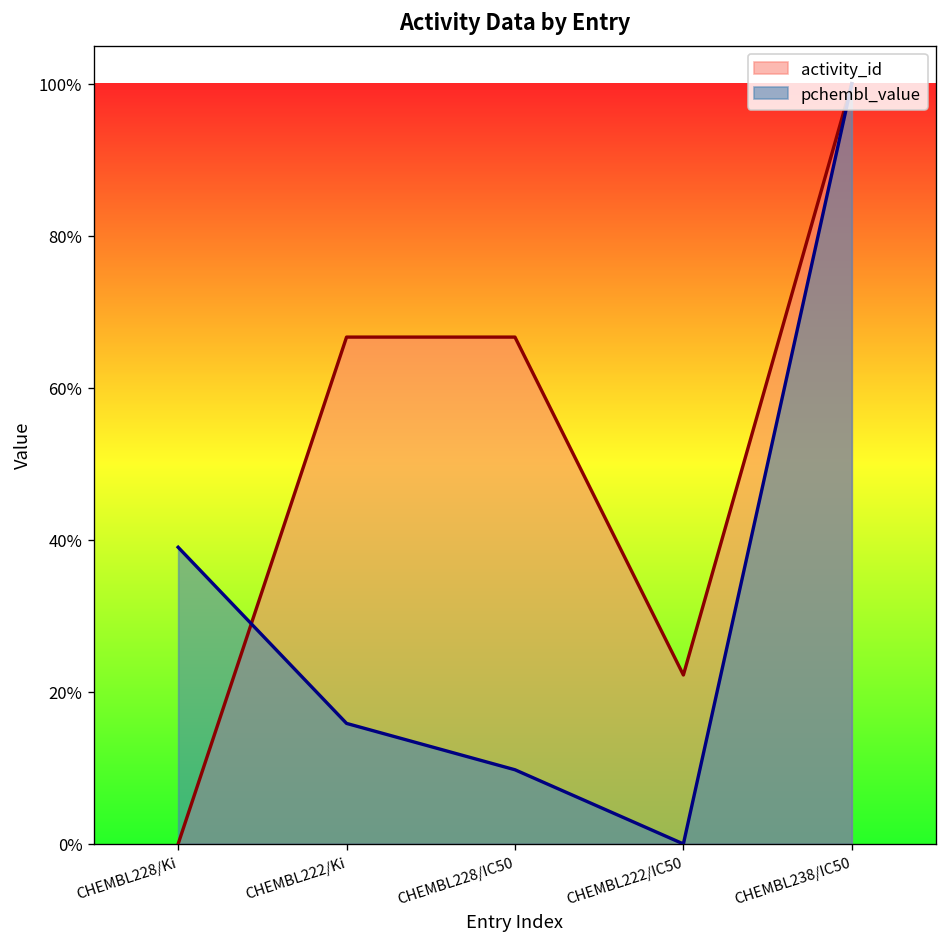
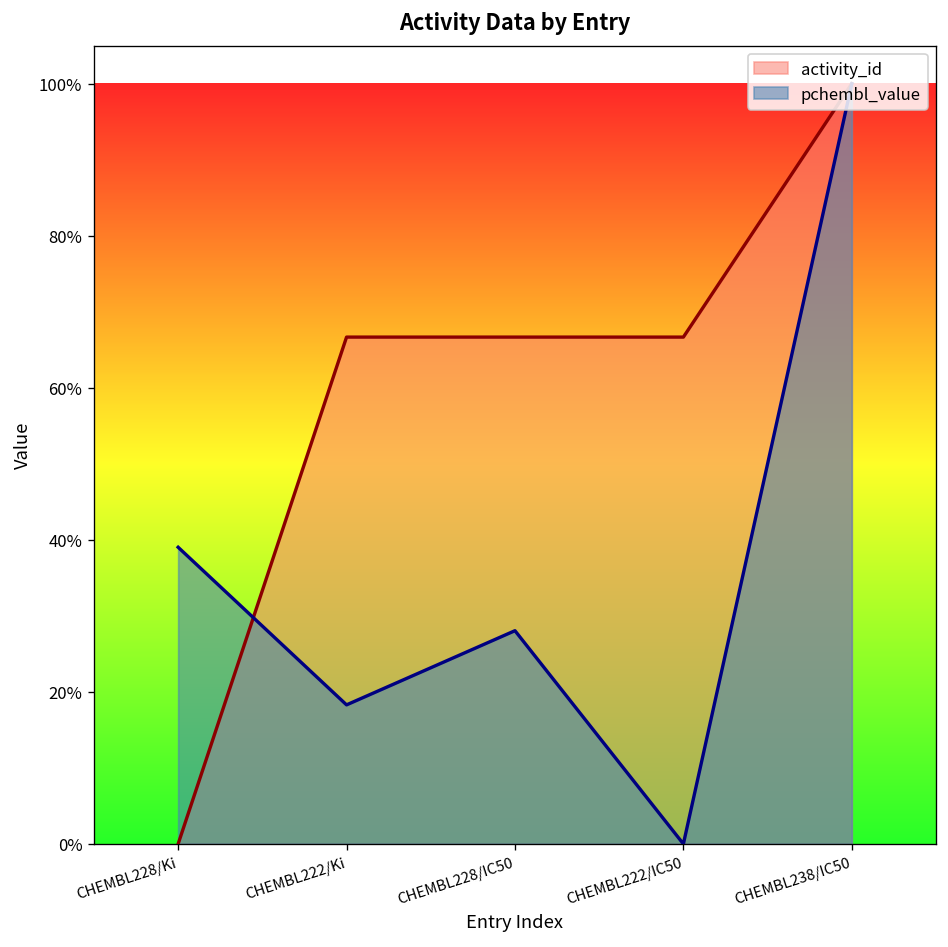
  {
    "activity_id": {
      "CHEMBL228/Ki": "0%",
      "CHEMBL222/Ki": "67%",
      "CHEMBL228/IC50": "67%",
-     "CHEMBL222/IC50": "22%"
+     "CHEMBL222/IC50": "67%"
    },
    "pchembl_value": {
      "CHEMBL228/Ki": "39%",
-     "CHEMBL222/Ki": "16%",
-     "CHEMBL228/IC50": "10%",
+     "CHEMBL222/Ki": "18%",
+     "CHEMBL228/IC50": "28%",
      "CHEMBL222/IC50": "0%"
    }
  }
